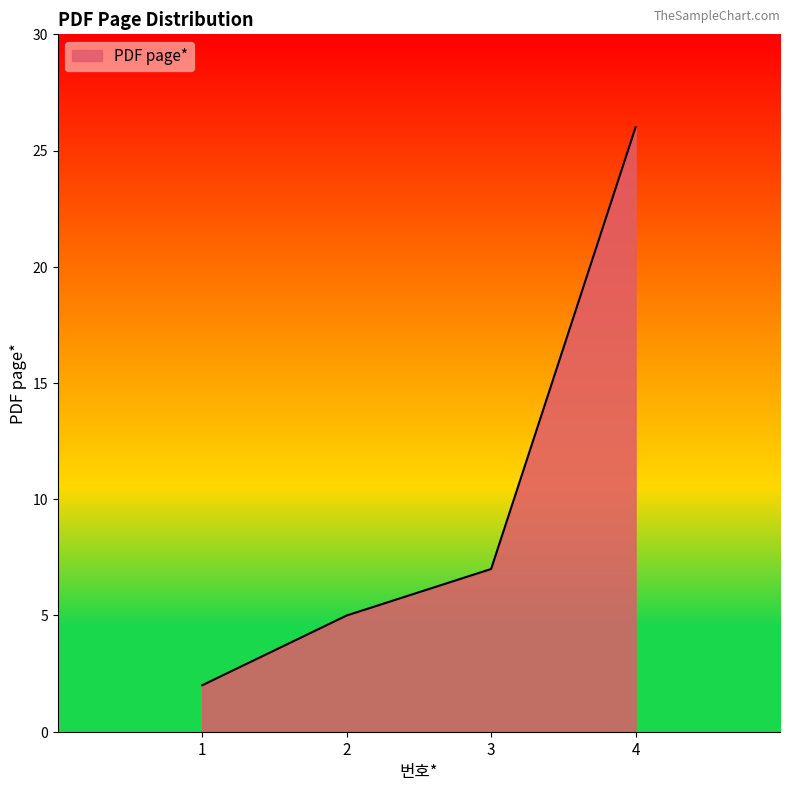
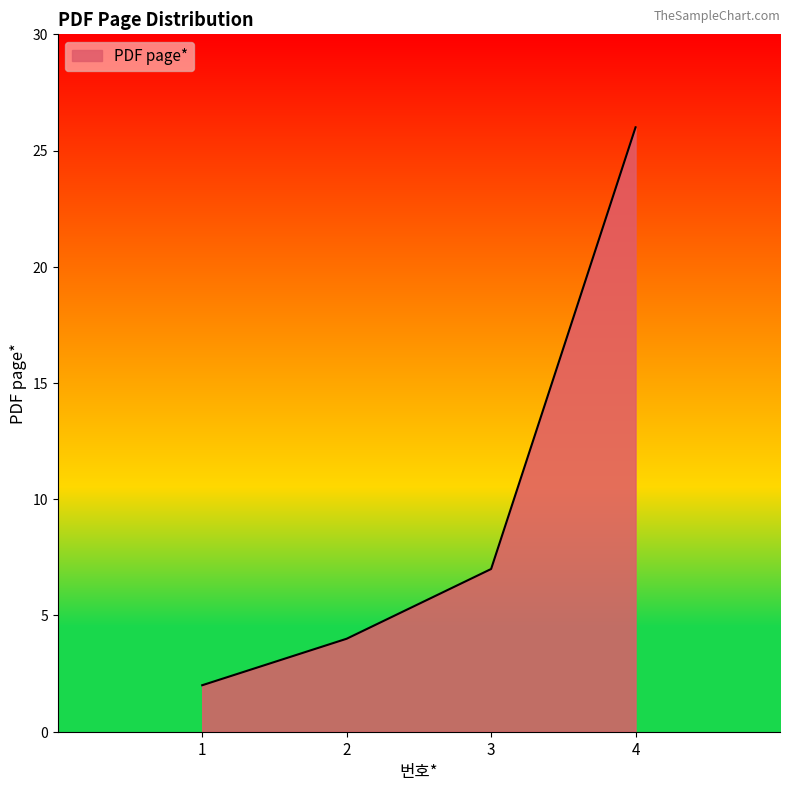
  {
    "1": 2,
-   "2": 5,
+   "2": 4,
    "3": 7,
    "4": 26
  }
